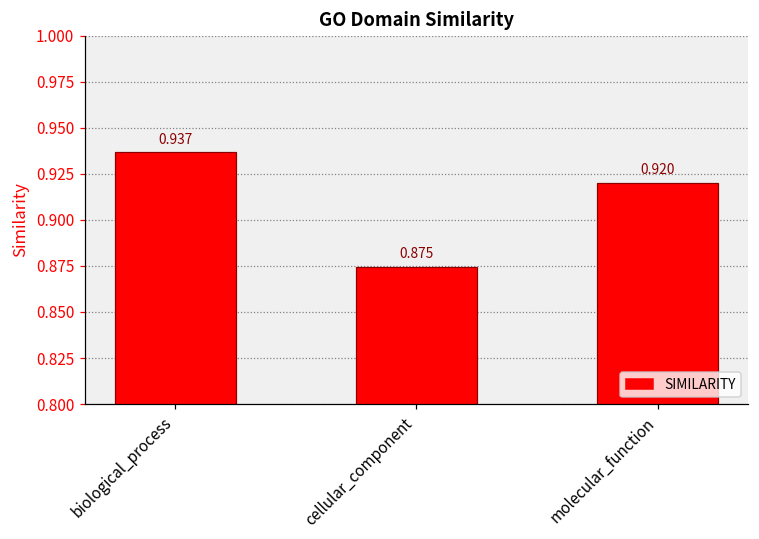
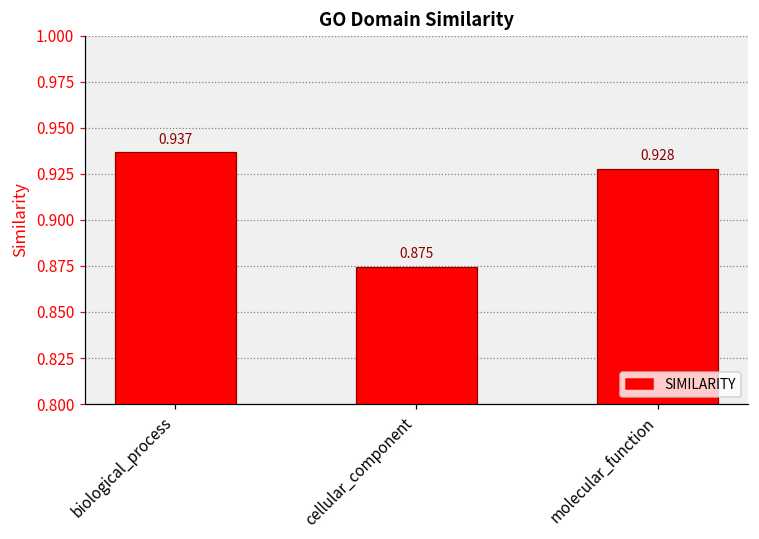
  {
    "biological_process": 0.937,
    "cellular_component": 0.875,
-   "molecular_function": 0.920
+   "molecular_function": 0.928
  }
